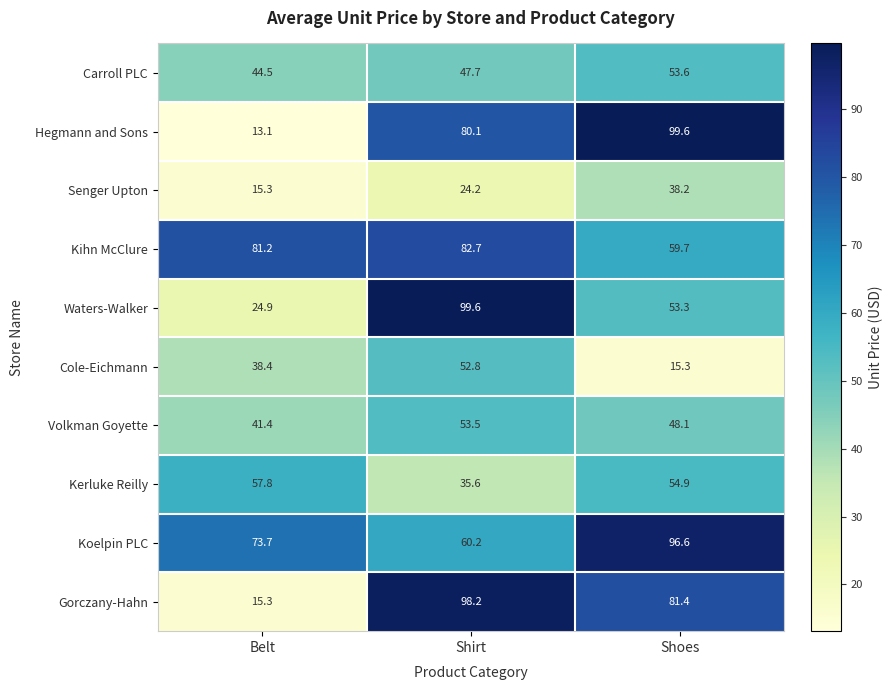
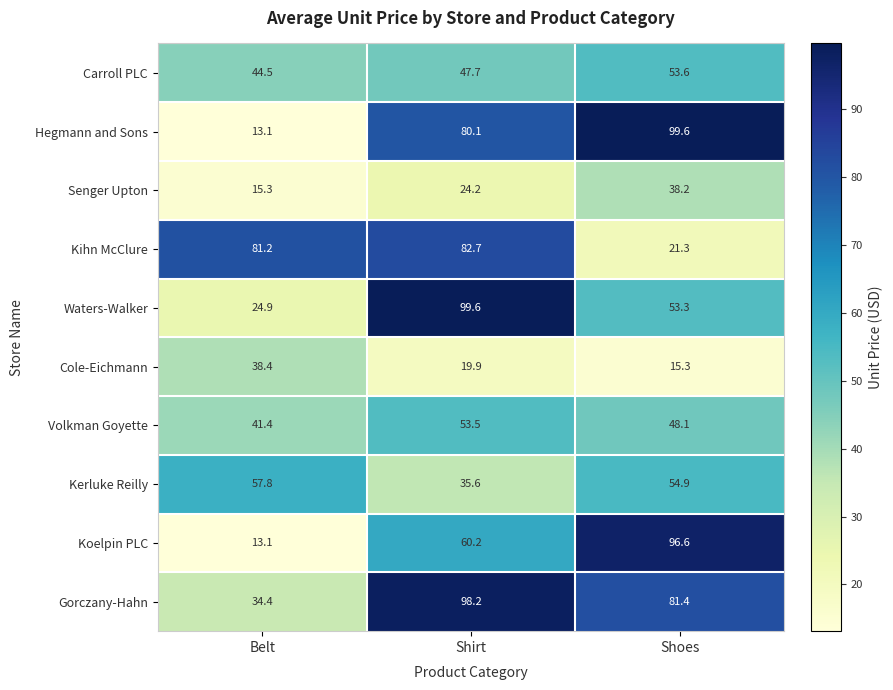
  {
    "Carroll PLC": {
      "Belt": 44.5,
      "Shirt": 47.7,
      "Shoes": 53.6
    },
    "Hegmann and Sons": {
      "Belt": 13.1,
      "Shirt": 80.1,
      "Shoes": 99.6
    },
    "Senger Upton": {
      "Belt": 15.3,
      "Shirt": 24.2,
      "Shoes": 38.2
    },
    "Kihn McClure": {
      "Belt": 81.2,
      "Shirt": 82.7,
-     "Shoes": 59.7
+     "Shoes": 21.3
    },
    "Waters-Walker": {
      "Belt": 24.9,
      "Shirt": 99.6,
      "Shoes": 53.3
    },
    "Cole-Eichmann": {
      "Belt": 38.4,
-     "Shirt": 52.8,
+     "Shirt": 19.9,
      "Shoes": 15.3
    },
    "Volkman Goyette": {
      "Belt": 41.4,
      "Shirt": 53.5,
      "Shoes": 48.1
    },
    "Kerluke Reilly": {
      "Belt": 57.8,
      "Shirt": 35.6,
      "Shoes": 54.9
    },
    "Koelpin PLC": {
-     "Belt": 73.7,
+     "Belt": 13.1,
      "Shirt": 60.2,
      "Shoes": 96.6
    },
    "Gorczany-Hahn": {
-     "Belt": 15.3,
+     "Belt": 34.4,
      "Shirt": 98.2,
      "Shoes": 81.4
    }
  }
